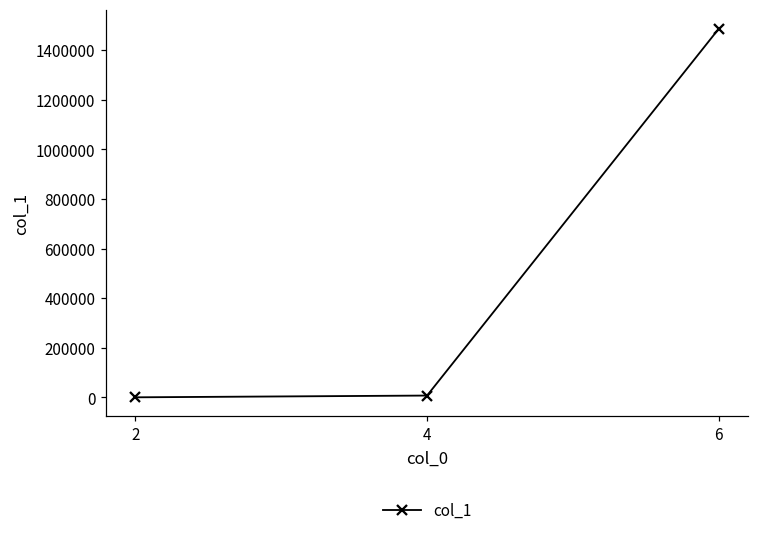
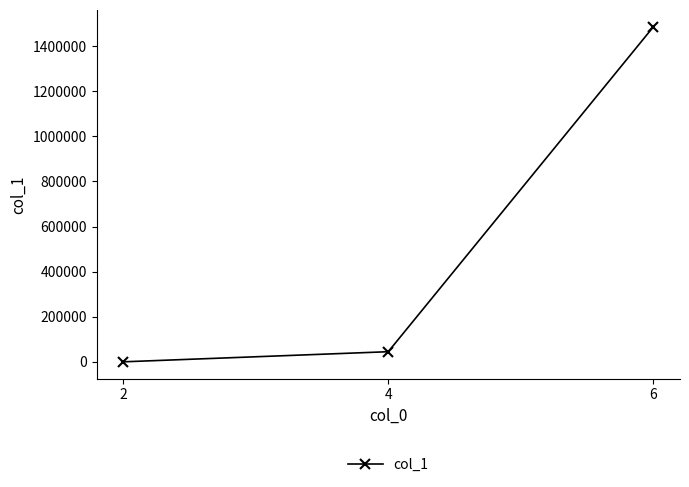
  {
    "2": 0,
-   "4": 10000,
+   "4": 40000,
    "6": 1490000
  }
